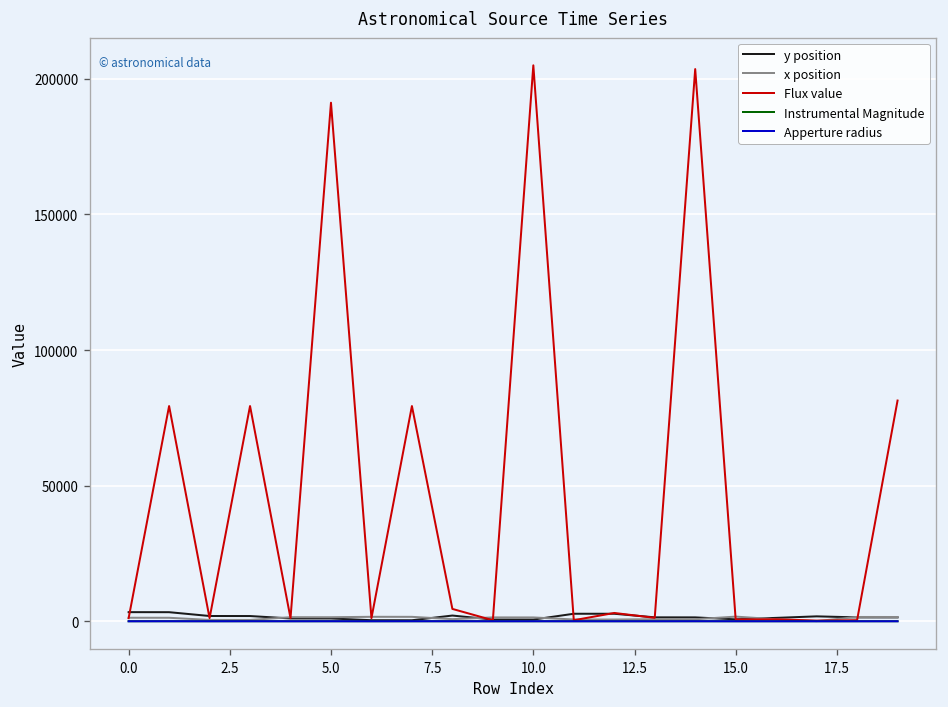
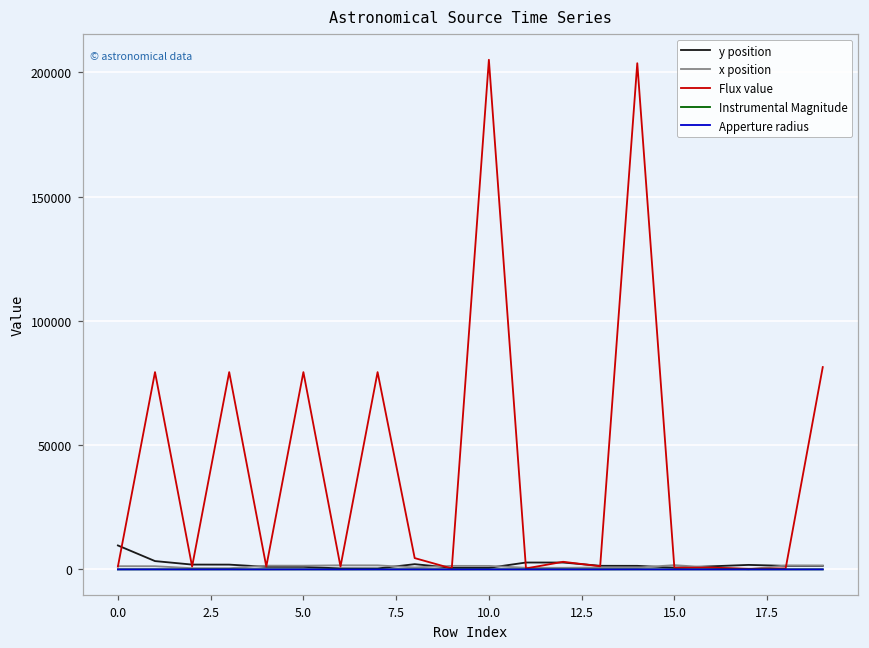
  {
    "y position": {
-     "0.0": 3000
+     "0.0": 10000
    },
    "Flux value": {
-     "5.0": 191000,
+     "5.0": 79000,
      "10.0": 205000
    }
  }
